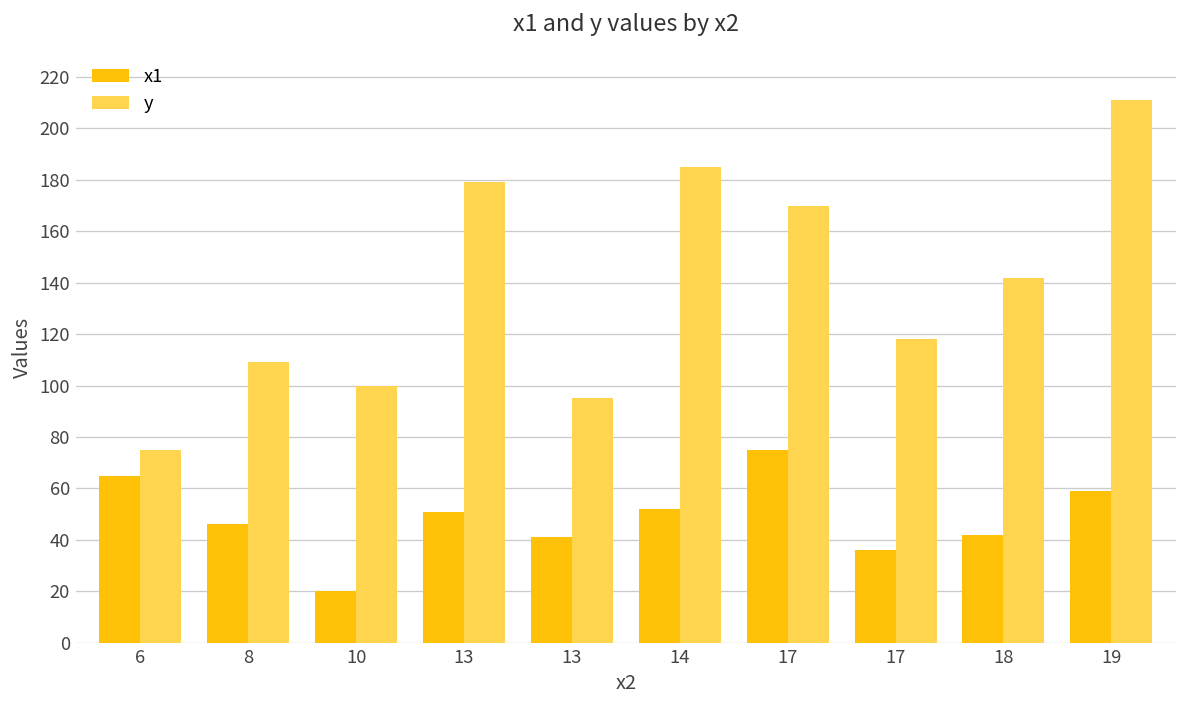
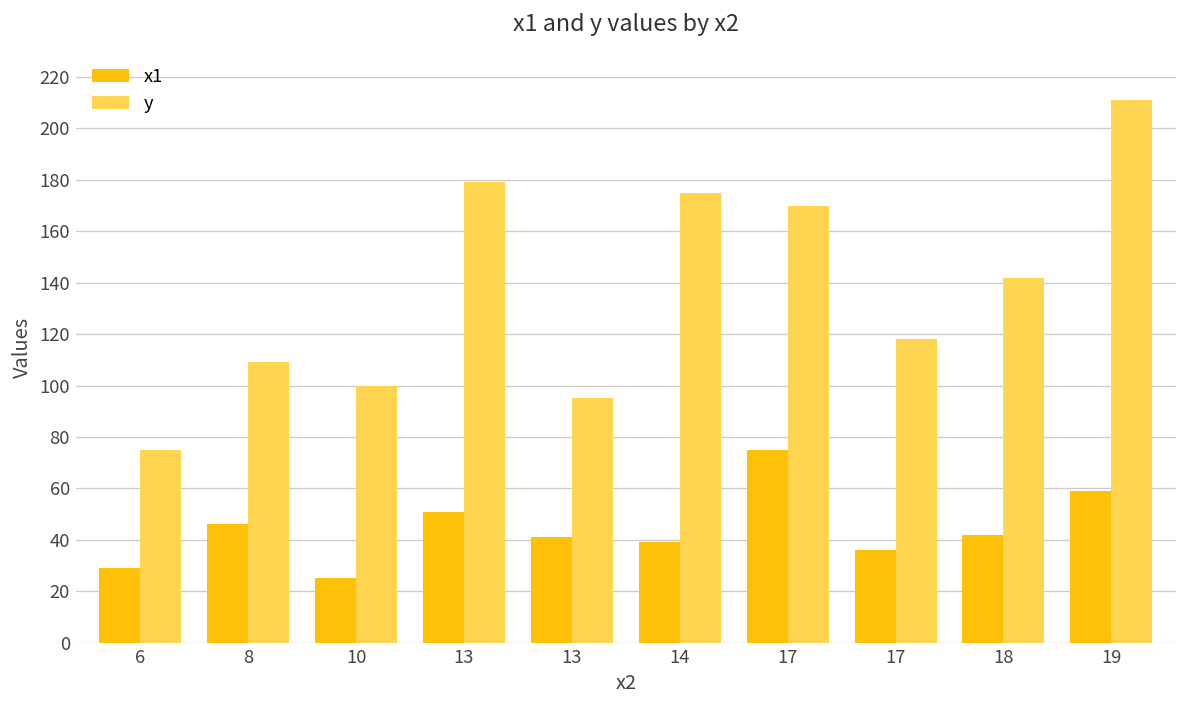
  {
    "x1": {
-     "6": 65,
+     "6": 29,
      "8": 46,
-     "10": 20,
-     "14": 52,
+     "10": 25,
+     "14": 39,
      "18": 42,
      "19": 59
    },
    "y": {
      "6": 75,
      "8": 109,
      "10": 100,
-     "14": 185,
+     "14": 175,
      "18": 142,
      "19": 211
    }
  }
